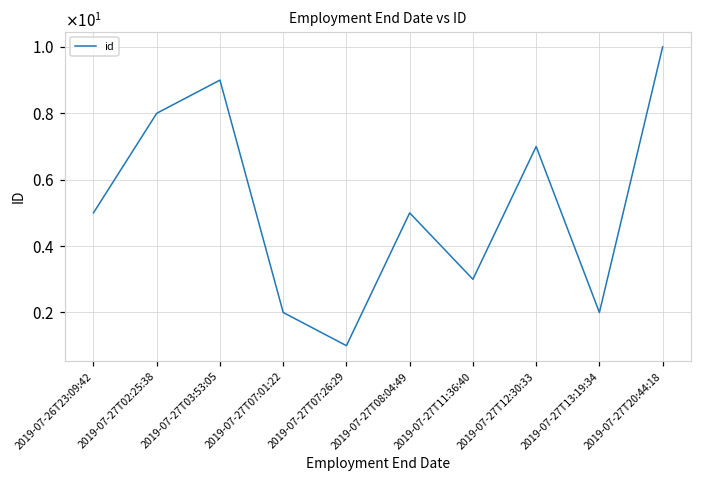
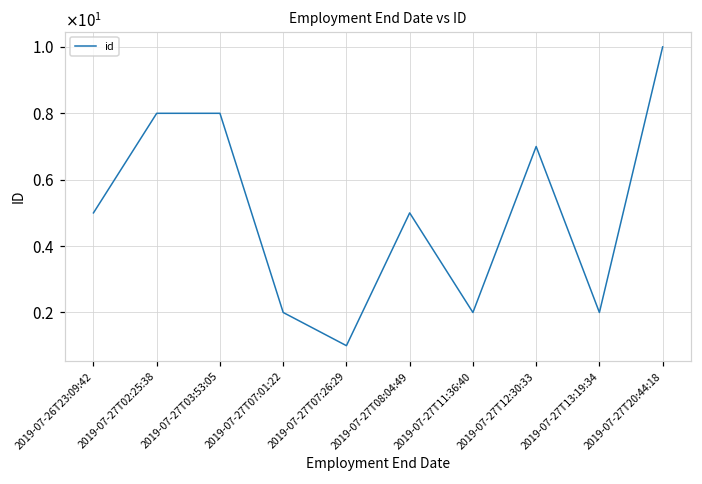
  {
    "2019-07-26T23:09:42": 5,
    "2019-07-27T02:25:38": 8,
-   "2019-07-27T03:53:05": 9,
+   "2019-07-27T03:53:05": 8,
    "2019-07-27T07:01:22": 2,
    "2019-07-27T07:26:29": 1,
    "2019-07-27T08:04:49": 5,
-   "2019-07-27T11:36:40": 3,
+   "2019-07-27T11:36:40": 2,
    "2019-07-27T12:30:33": 7,
    "2019-07-27T13:19:34": 2,
    "2019-07-27T20:44:18": 10
  }
